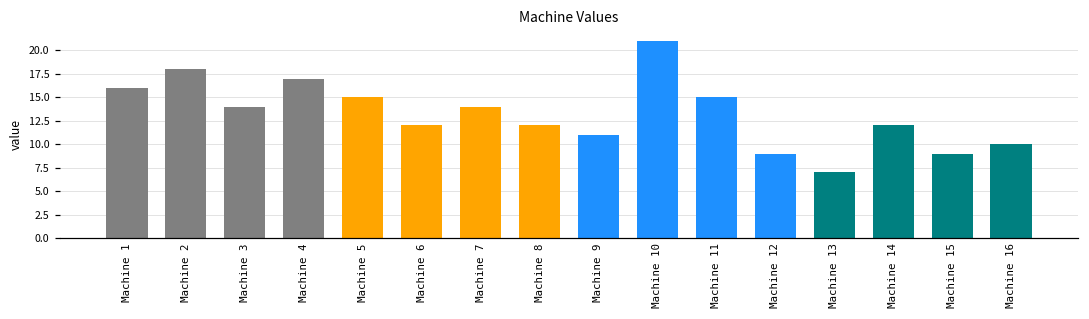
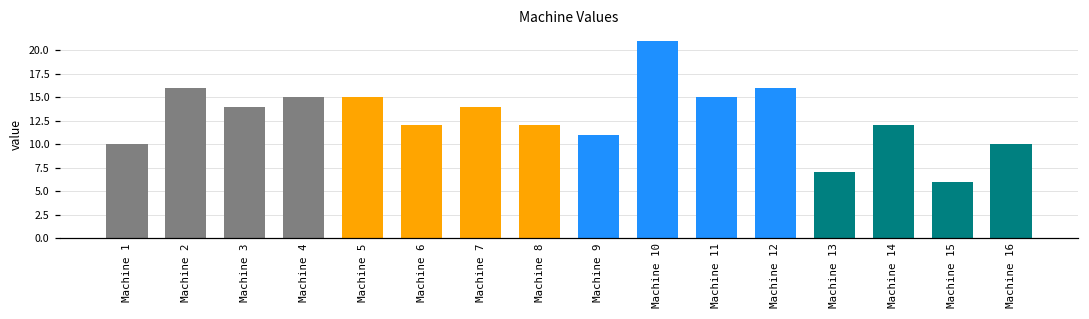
  {
-   "Machine 1": 16,
-   "Machine 2": 18,
+   "Machine 1": 10,
+   "Machine 2": 16,
    "Machine 3": 14,
-   "Machine 4": 17,
+   "Machine 4": 15,
    "Machine 5": 15,
    "Machine 6": 12,
    "Machine 7": 14,
    "Machine 8": 12,
    "Machine 9": 11,
    "Machine 10": 21,
    "Machine 11": 15,
-   "Machine 12": 9,
+   "Machine 12": 16,
    "Machine 13": 7,
    "Machine 14": 12,
-   "Machine 15": 9,
+   "Machine 15": 6,
    "Machine 16": 10
  }
